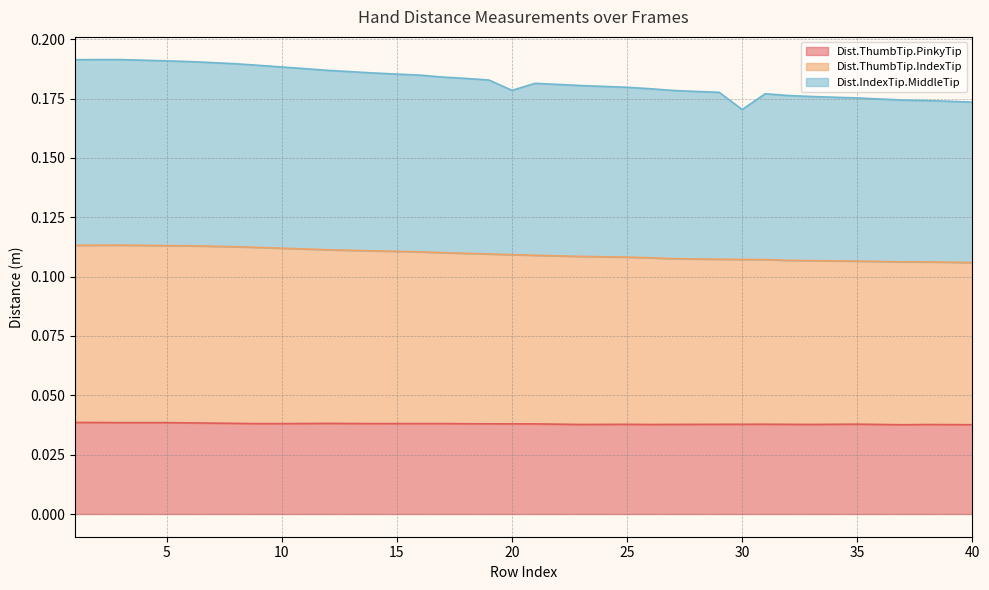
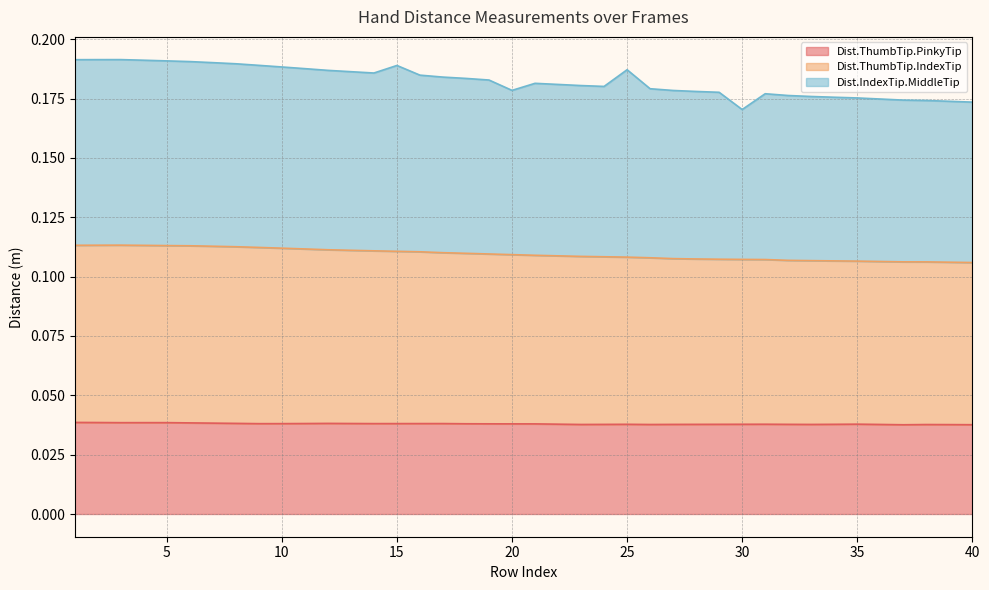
  {
    "Dist.IndexTip.MiddleTip": {
      "5": 0.078,
      "10": 0.076,
-     "15": 0.075,
+     "15": 0.078,
      "20": 0.069,
-     "25": 0.072,
+     "25": 0.079,
      "30": 0.063,
      "35": 0.069,
      "40": 0.068
    }
  }
